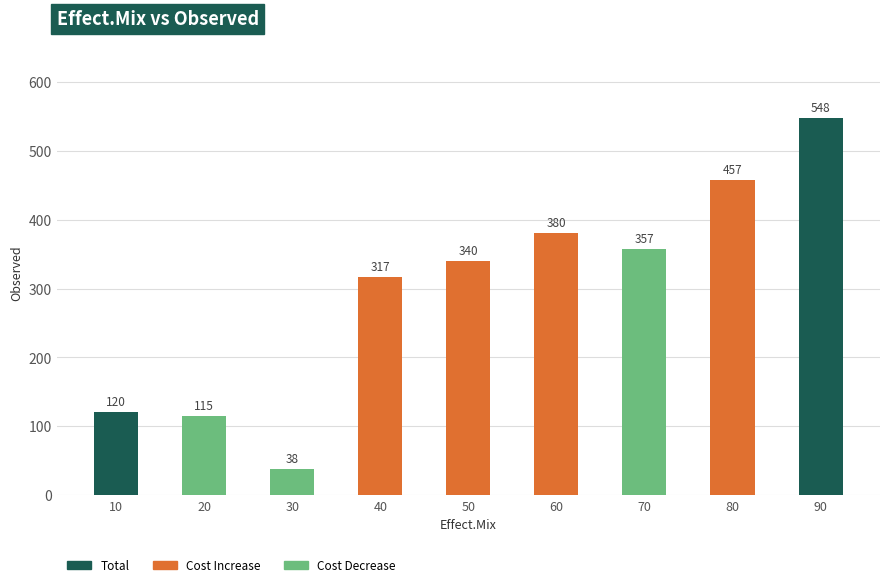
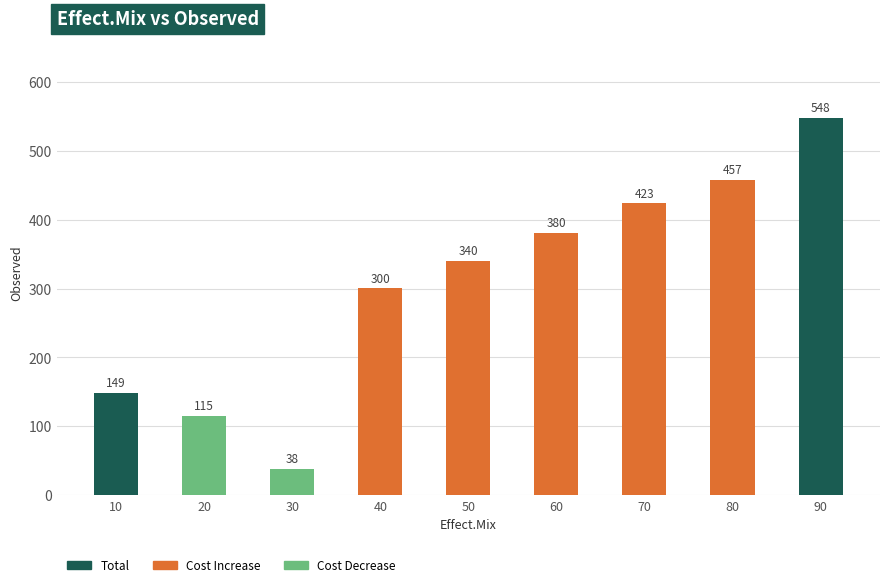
  {
-   "10": 120,
+   "10": 149,
    "20": 115,
    "30": 38,
-   "40": 317,
+   "40": 300,
    "50": 340,
    "60": 380,
-   "70": 357,
+   "70": 423,
    "80": 457,
    "90": 548
  }
